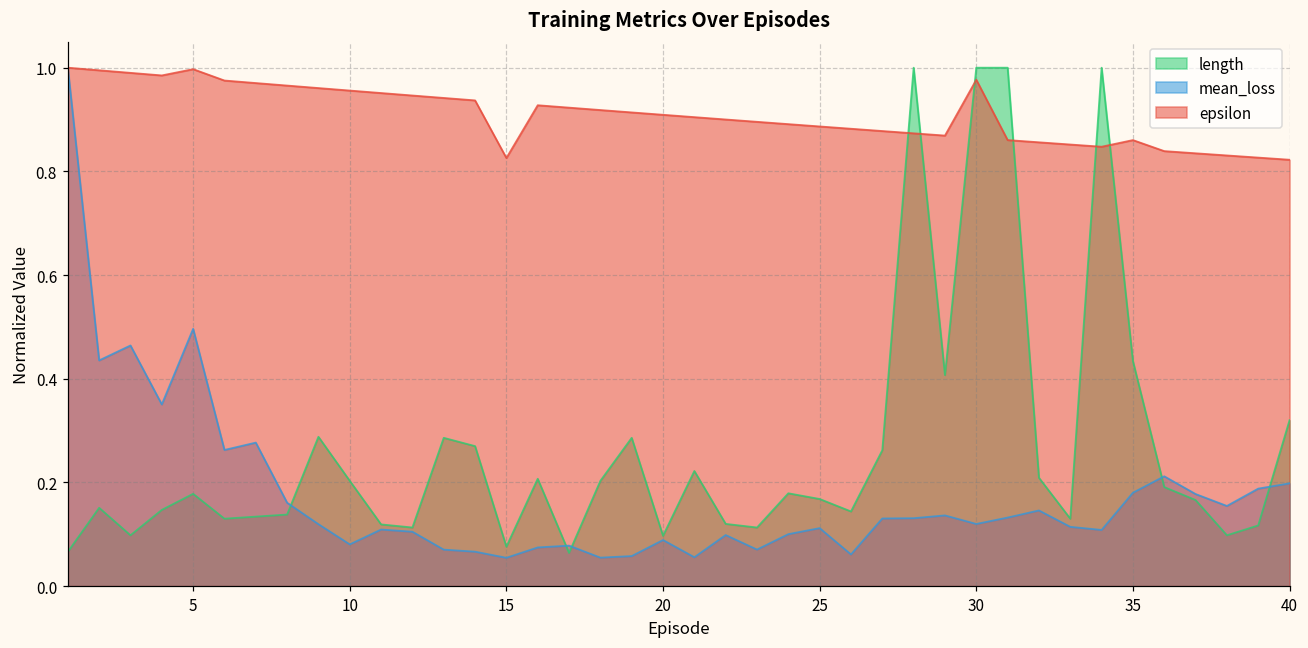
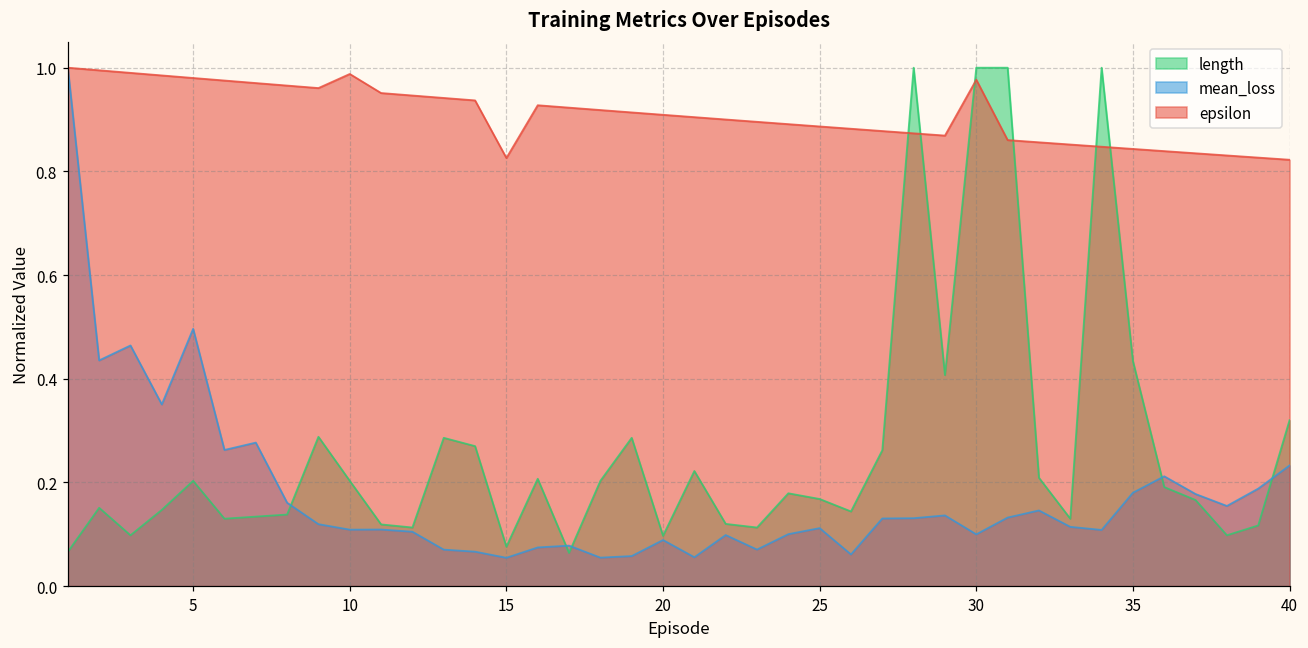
  {
    "length": {
-     "5": 0.18,
+     "5": 0.20,
      "10": 0.20,
      "15": 0.08,
      "20": 0.10,
      "25": 0.17,
      "30": 1.00,
      "35": 0.43,
      "40": 0.32
    },
    "mean_loss": {
      "5": 0.50,
-     "10": 0.08,
+     "10": 0.11,
      "15": 0.05,
      "20": 0.09,
      "25": 0.11,
-     "30": 0.12,
+     "30": 0.10,
      "35": 0.18,
-     "40": 0.20
+     "40": 0.23
    },
    "epsilon": {
-     "5": 1.00,
-     "10": 0.96,
+     "5": 0.98,
+     "10": 0.99,
      "15": 0.83,
      "20": 0.91,
      "25": 0.89,
      "30": 0.98,
-     "35": 0.86,
+     "35": 0.84,
      "40": 0.82
    }
  }
